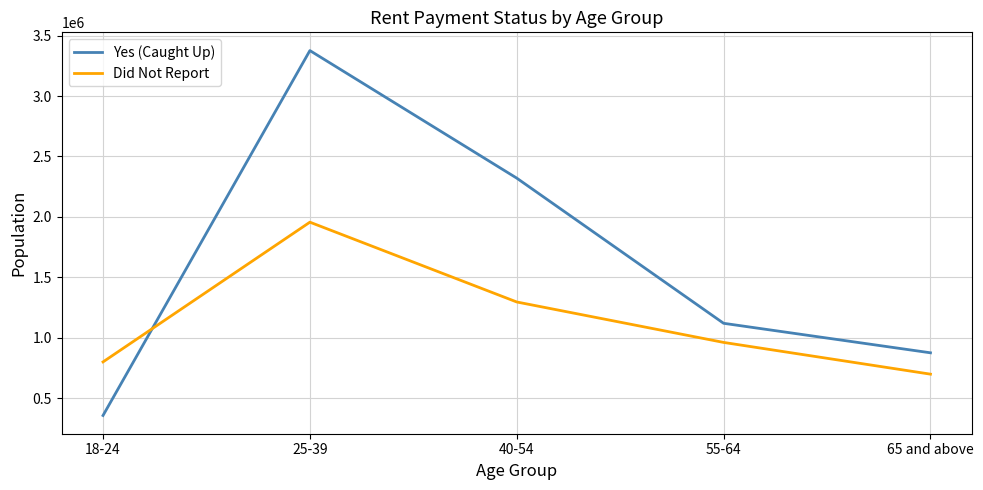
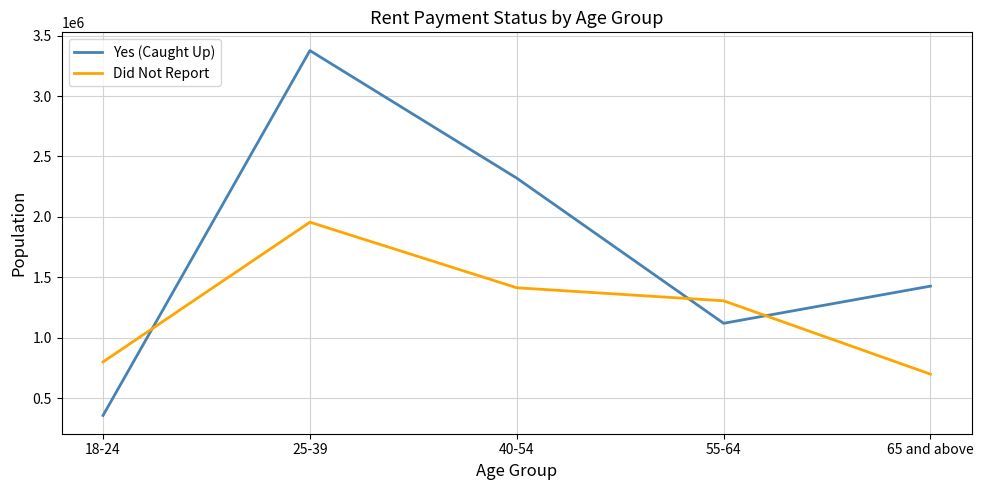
  {
    "Yes (Caught Up)": {
      "18-24": 360000,
      "25-39": 3380000,
      "40-54": 2320000,
      "55-64": 1120000,
-     "65 and above": 880000
+     "65 and above": 1430000
    },
    "Did Not Report": {
      "18-24": 800000,
      "25-39": 1960000,
-     "40-54": 1300000,
-     "55-64": 960000,
+     "40-54": 1410000,
+     "55-64": 1310000,
      "65 and above": 700000
    }
  }
